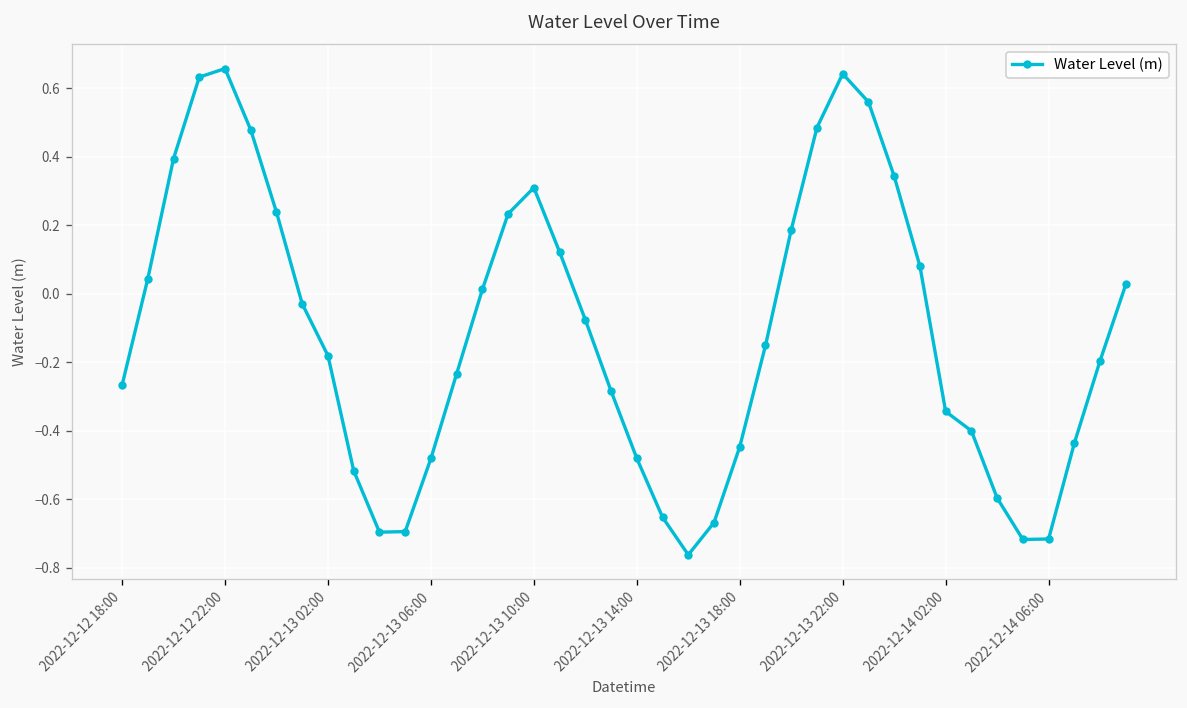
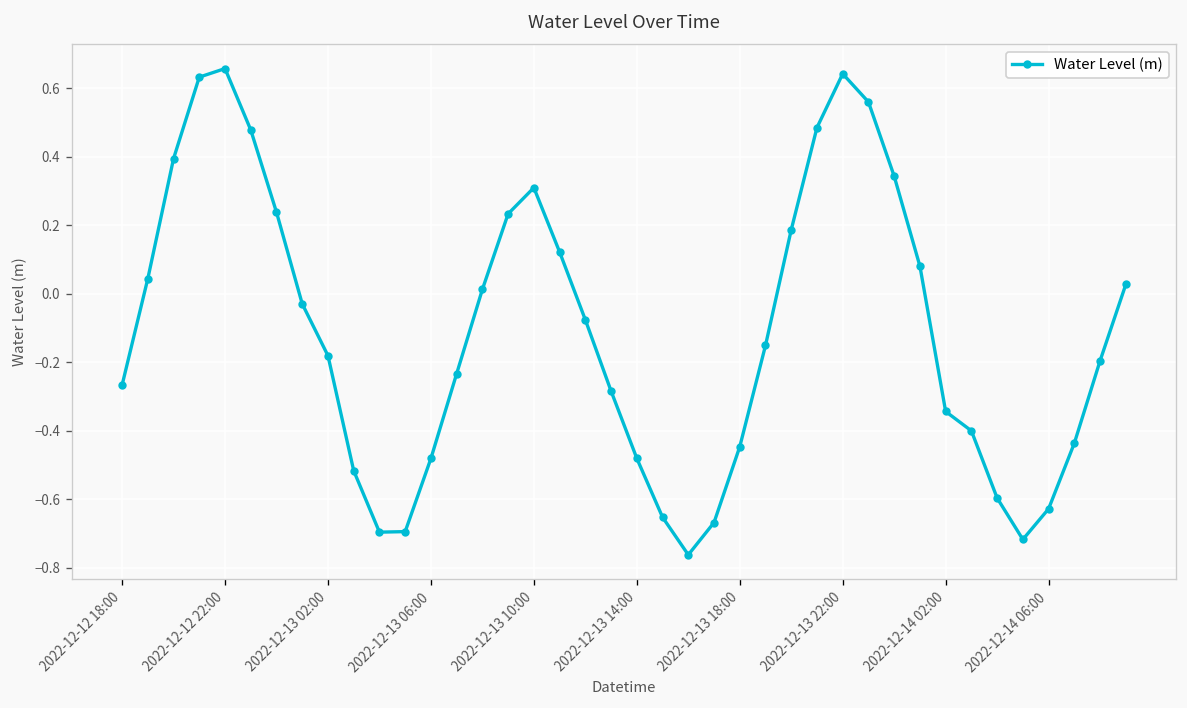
  {
    "2022-12-12 18:00": -0.27,
    "2022-12-12 22:00": 0.66,
    "2022-12-13 02:00": -0.18,
    "2022-12-13 06:00": -0.48,
    "2022-12-13 10:00": 0.31,
    "2022-12-13 14:00": -0.48,
    "2022-12-13 18:00": -0.45,
    "2022-12-13 22:00": 0.64,
    "2022-12-14 02:00": -0.34,
-   "2022-12-14 06:00": -0.72
+   "2022-12-14 06:00": -0.63
  }
